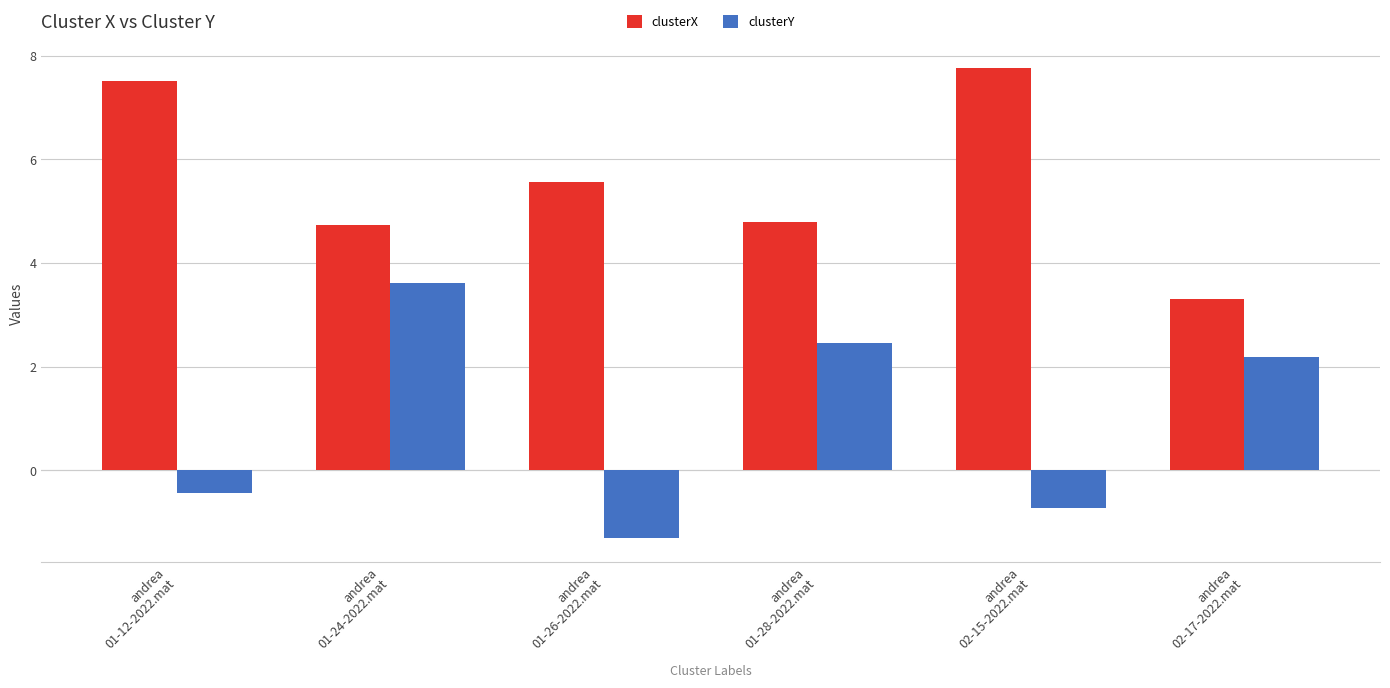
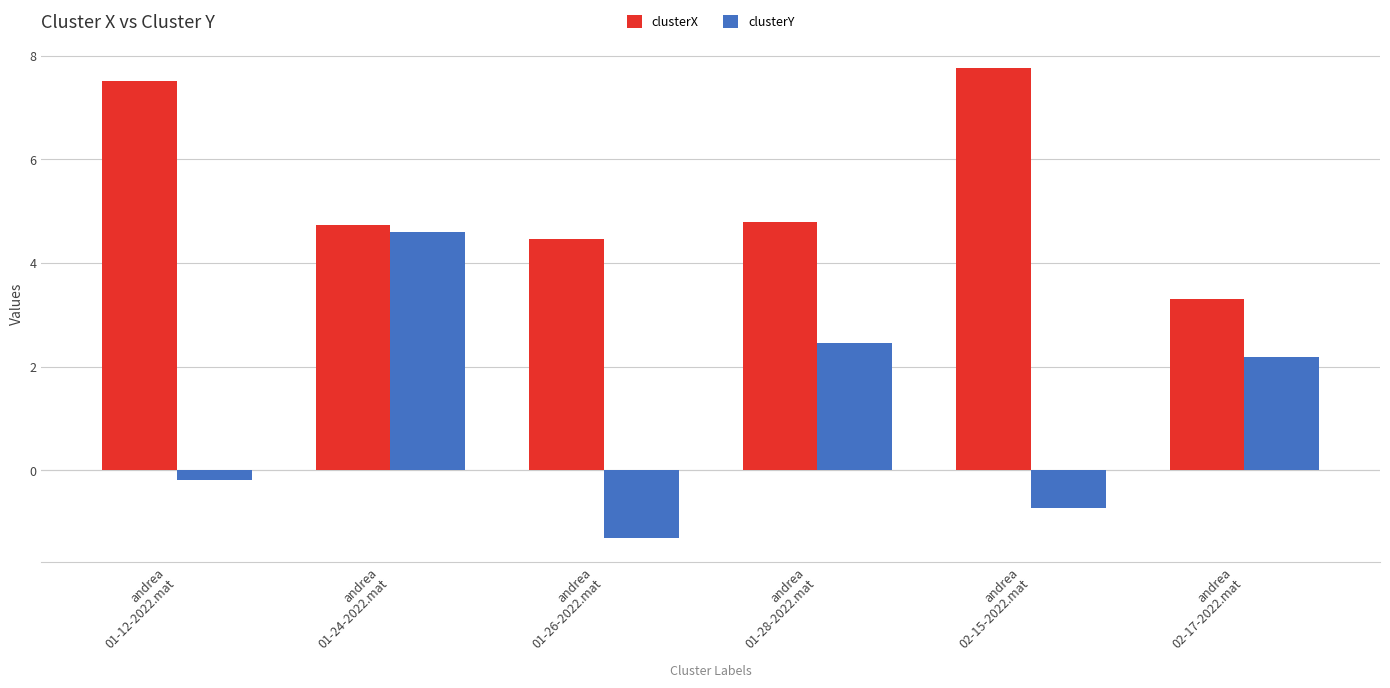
  {
    "clusterX": {
      "andrea 01-12-2022.mat": 7.5,
      "andrea 01-24-2022.mat": 4.7,
-     "andrea 01-26-2022.mat": 5.6,
+     "andrea 01-26-2022.mat": 4.5,
      "andrea 01-28-2022.mat": 4.8,
      "andrea 02-15-2022.mat": 7.8,
      "andrea 02-17-2022.mat": 3.3
    },
    "clusterY": {
-     "andrea 01-12-2022.mat": -0.4,
-     "andrea 01-24-2022.mat": 3.6,
+     "andrea 01-12-2022.mat": -0.2,
+     "andrea 01-24-2022.mat": 4.6,
      "andrea 01-26-2022.mat": -1.3,
      "andrea 01-28-2022.mat": 2.5,
      "andrea 02-15-2022.mat": -0.7,
      "andrea 02-17-2022.mat": 2.2
    }
  }
